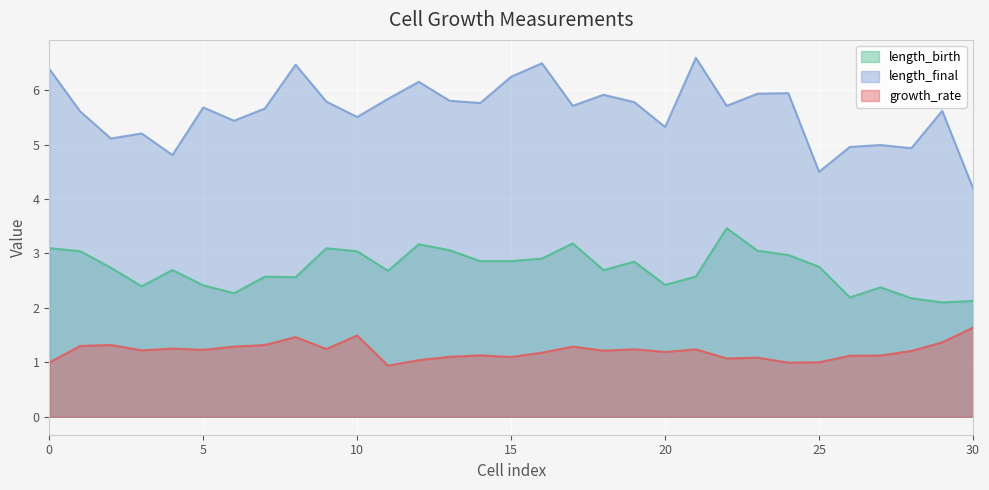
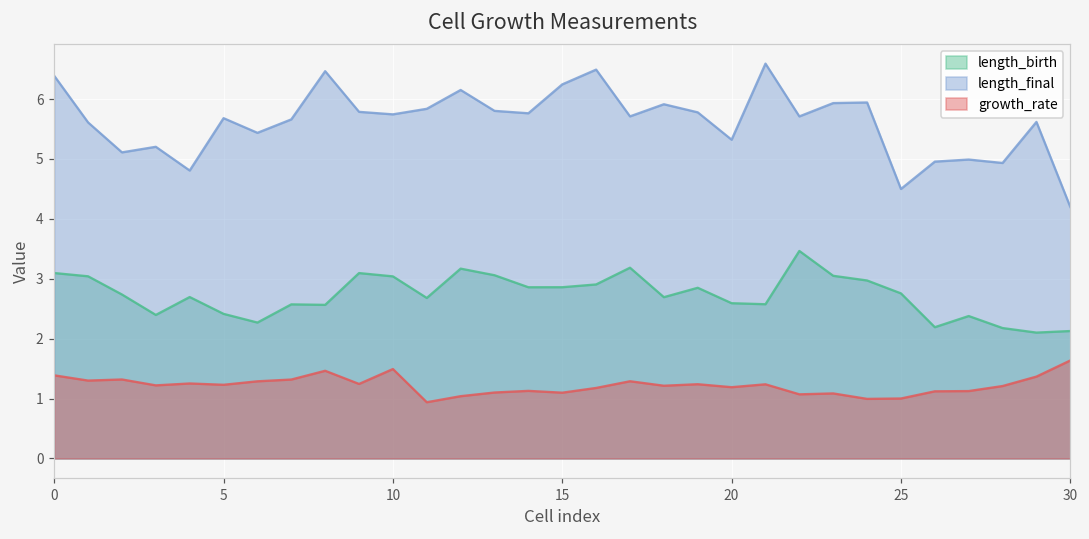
  {
    "length_birth": {
      "0": 3.1,
      "5": 2.4,
      "10": 3.0,
      "15": 2.9,
-     "20": 2.4,
+     "20": 2.6,
      "25": 2.8,
      "30": 2.1
    },
    "length_final": {
      "0": 6.4,
      "5": 5.7,
-     "10": 5.5,
+     "10": 5.7,
      "15": 6.2,
      "20": 5.3,
      "25": 4.5,
      "30": 4.2
    },
    "growth_rate": {
-     "0": 1.0,
+     "0": 1.4,
      "5": 1.2,
      "10": 1.5,
      "15": 1.1,
      "20": 1.2,
      "25": 1.0,
      "30": 1.6
    }
  }
